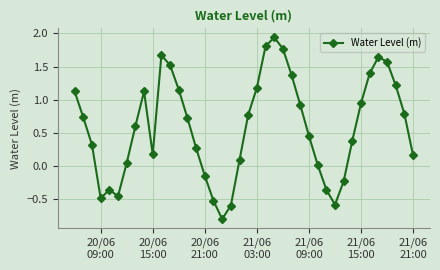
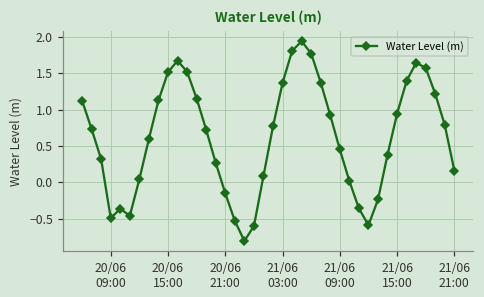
  {
    "20/06 09:00": -0.5,
-   "20/06 15:00": 0.2,
+   "20/06 15:00": 1.5,
    "20/06 21:00": -0.2,
-   "21/06 03:00": 1.2,
+   "21/06 03:00": 1.4,
    "21/06 09:00": 0.5,
    "21/06 15:00": 0.9,
    "21/06 21:00": 0.2
  }
